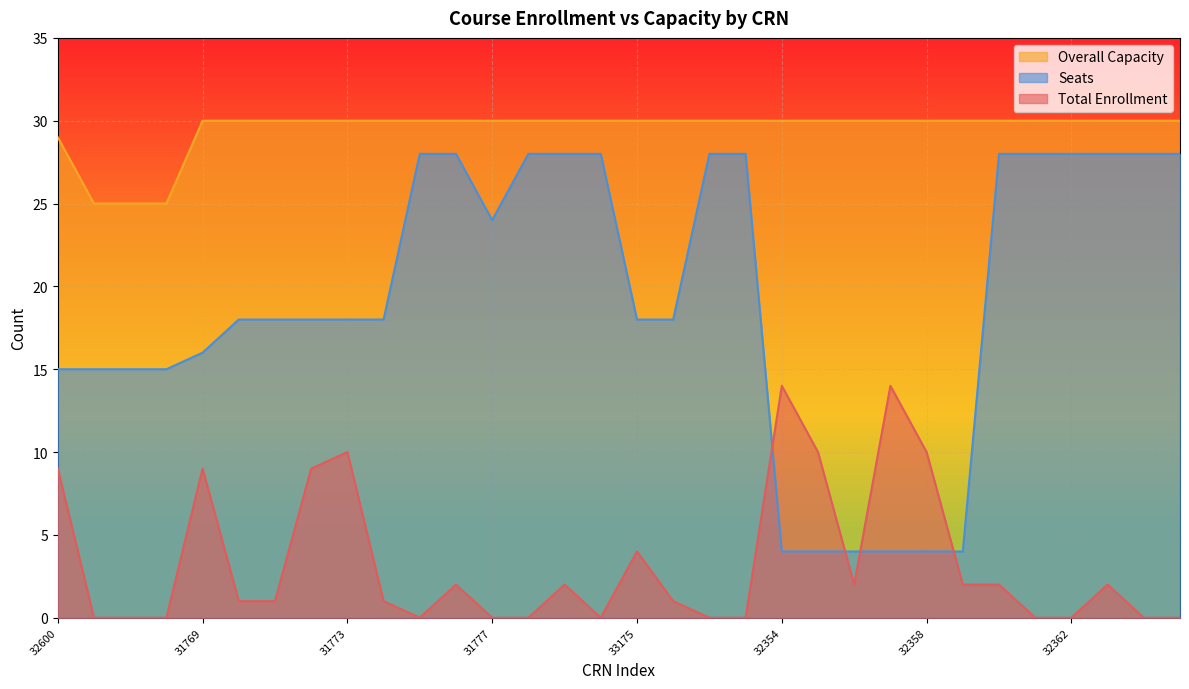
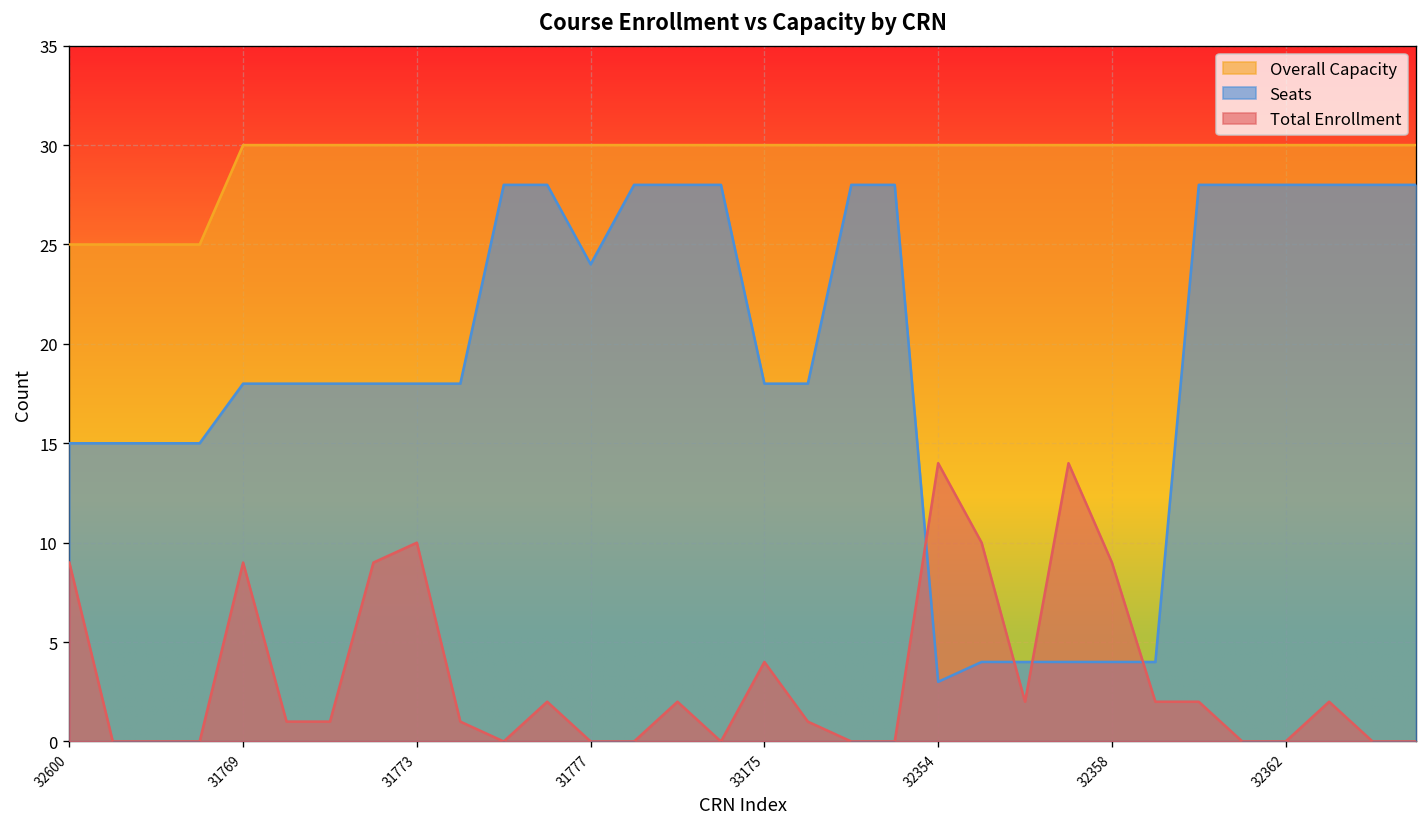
  {
    "Overall Capacity": {
-     "32600": 29,
+     "32600": 25,
      "31769": 30,
      "31773": 30,
      "31777": 30,
      "33175": 30,
      "32354": 30,
      "32358": 30,
      "32362": 30
    },
    "Seats": {
      "32600": 15,
-     "31769": 16,
+     "31769": 18,
      "31773": 18,
      "31777": 24,
      "33175": 18,
-     "32354": 4,
+     "32354": 3,
      "32358": 4,
      "32362": 28
    },
    "Total Enrollment": {
      "32600": 9,
      "31769": 9,
      "31773": 10,
      "31777": 0,
      "33175": 4,
      "32354": 14,
-     "32358": 10,
+     "32358": 9,
      "32362": 0
    }
  }
